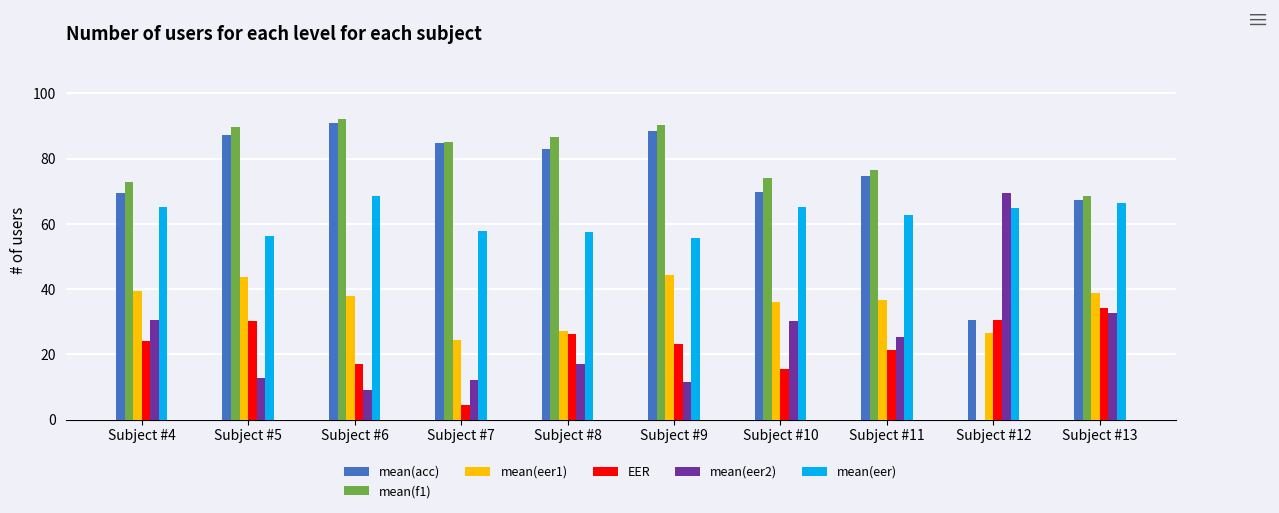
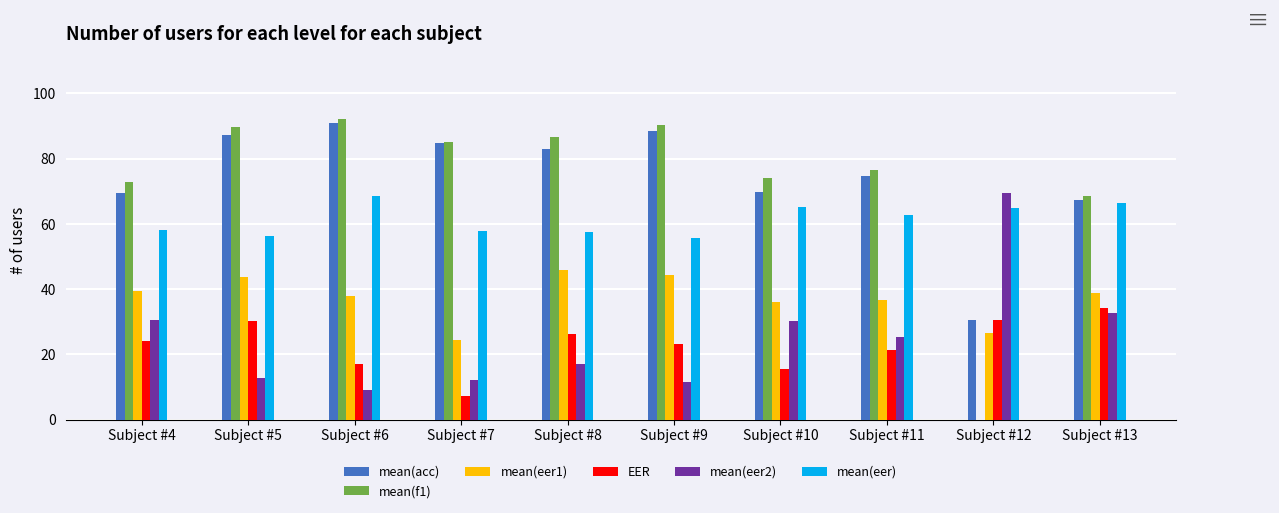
  {
    "mean(acc)": {
      "Subject #4": 69,
      "Subject #5": 87,
      "Subject #6": 91,
      "Subject #7": 85,
      "Subject #8": 83,
      "Subject #9": 89,
      "Subject #10": 70,
      "Subject #11": 75,
      "Subject #12": 31,
      "Subject #13": 67
    },
    "mean(f1)": {
      "Subject #4": 73,
      "Subject #5": 90,
      "Subject #6": 92,
      "Subject #7": 85,
      "Subject #8": 87,
      "Subject #9": 90,
      "Subject #10": 74,
      "Subject #11": 77,
      "Subject #12": 0,
      "Subject #13": 68
    },
    "mean(eer1)": {
      "Subject #4": 39,
      "Subject #5": 44,
      "Subject #6": 38,
      "Subject #7": 24,
-     "Subject #8": 27,
+     "Subject #8": 46,
      "Subject #9": 44,
      "Subject #10": 36,
      "Subject #11": 37,
      "Subject #12": 26,
      "Subject #13": 39
    },
    "EER": {
      "Subject #4": 24,
      "Subject #5": 30,
      "Subject #6": 17,
-     "Subject #7": 4,
+     "Subject #7": 7,
      "Subject #8": 26,
      "Subject #9": 23,
      "Subject #10": 16,
      "Subject #11": 21,
      "Subject #12": 31,
      "Subject #13": 34
    },
    "mean(eer2)": {
      "Subject #4": 31,
      "Subject #5": 13,
      "Subject #6": 9,
      "Subject #7": 12,
      "Subject #8": 17,
      "Subject #9": 12,
      "Subject #10": 30,
      "Subject #11": 25,
      "Subject #12": 70,
      "Subject #13": 33
    },
    "mean(eer)": {
-     "Subject #4": 65,
+     "Subject #4": 58,
      "Subject #5": 56,
      "Subject #6": 69,
      "Subject #7": 58,
      "Subject #8": 58,
      "Subject #9": 56,
      "Subject #10": 65,
      "Subject #11": 63,
      "Subject #12": 65,
      "Subject #13": 66
    }
  }
